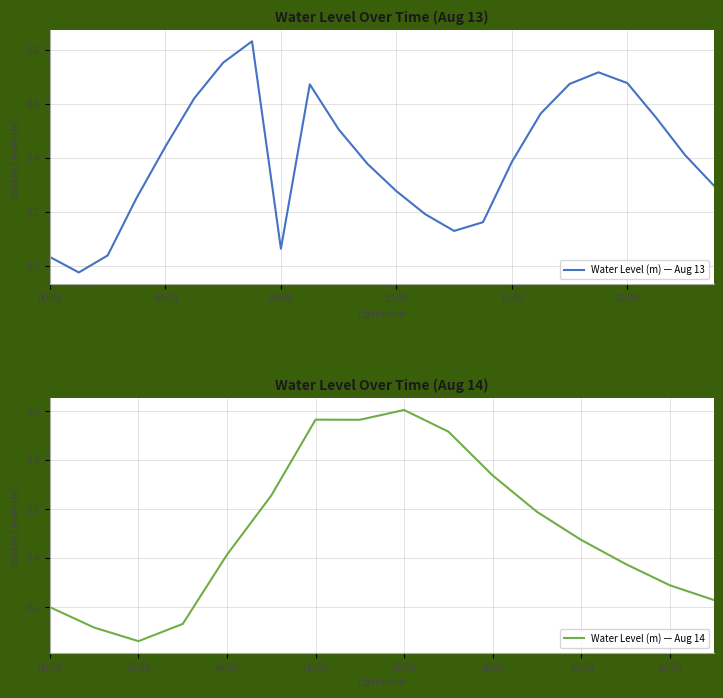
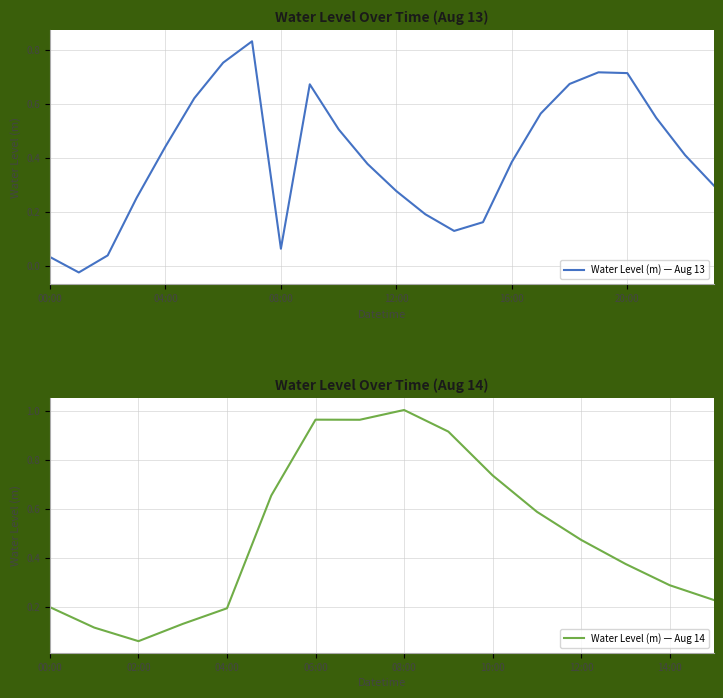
  {
    "Water Level Over Time (Aug 13)": {
      "00:00": 0.03,
      "04:00": 0.44,
      "08:00": 0.06,
      "12:00": 0.28,
      "16:00": 0.38,
-     "20:00": 0.68
+     "20:00": 0.71
    },
    "Water Level Over Time (Aug 14)": {
      "00:00": 0.20,
      "02:00": 0.06,
-     "04:00": 0.41,
+     "04:00": 0.20,
      "06:00": 0.96,
      "08:00": 1.00,
      "10:00": 0.74,
      "12:00": 0.47,
      "14:00": 0.29
    }
  }
